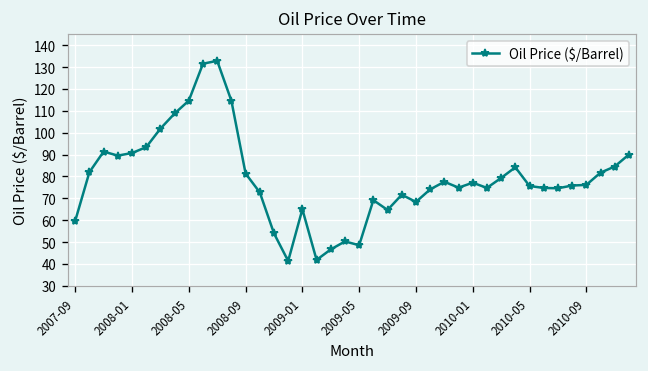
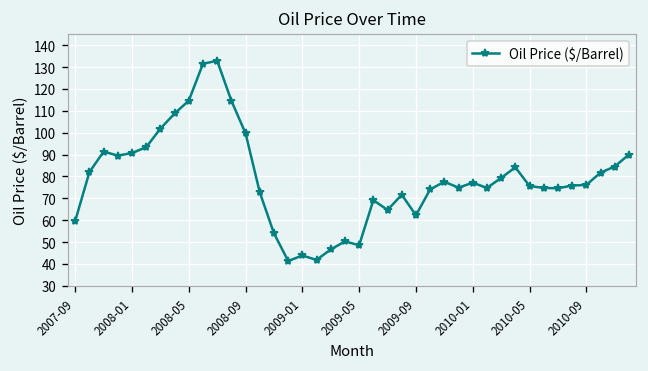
  {
    "2007-09": 60,
    "2008-01": 91,
    "2008-05": 115,
-   "2008-09": 81,
-   "2009-01": 65,
+   "2008-09": 100,
+   "2009-01": 44,
    "2009-05": 49,
-   "2009-09": 68,
+   "2009-09": 62,
    "2010-01": 77,
    "2010-05": 76,
    "2010-09": 76
  }
